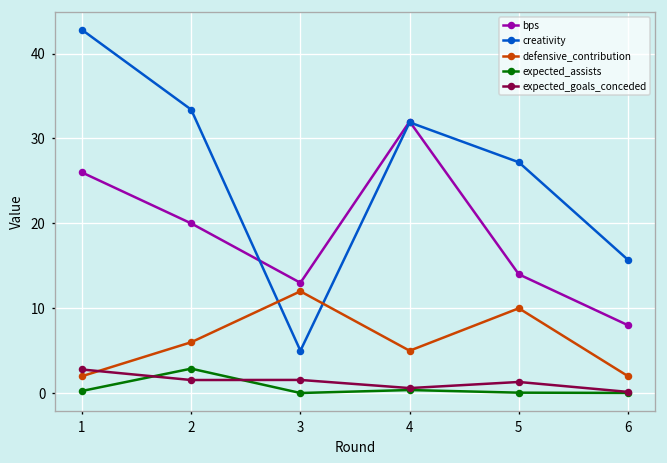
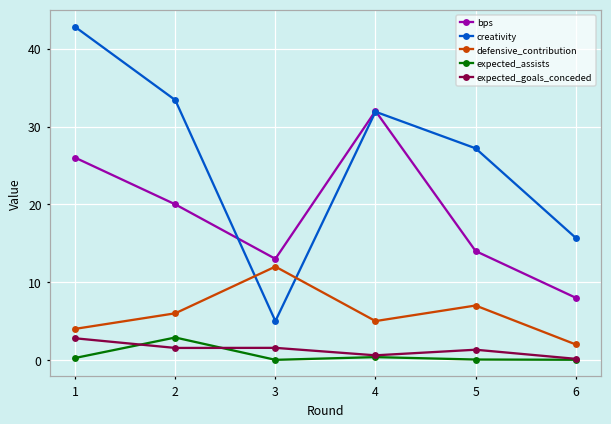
  {
    "bps": {
      "1": 26,
      "2": 20,
      "3": 13,
      "5": 14,
      "6": 8
    },
    "creativity": {
      "1": 43,
      "2": 33,
      "3": 5,
      "5": 27,
      "6": 16
    },
    "defensive_contribution": {
-     "1": 2,
+     "1": 4,
      "2": 6,
      "3": 12,
      "4": 5,
-     "5": 10,
+     "5": 7,
      "6": 2
    },
    "expected_assists": {
      "1": 0,
      "2": 3,
      "3": 0,
      "5": 0
    },
    "expected_goals_conceded": {
      "1": 3,
      "2": 2,
      "3": 2,
      "5": 1
    }
  }
